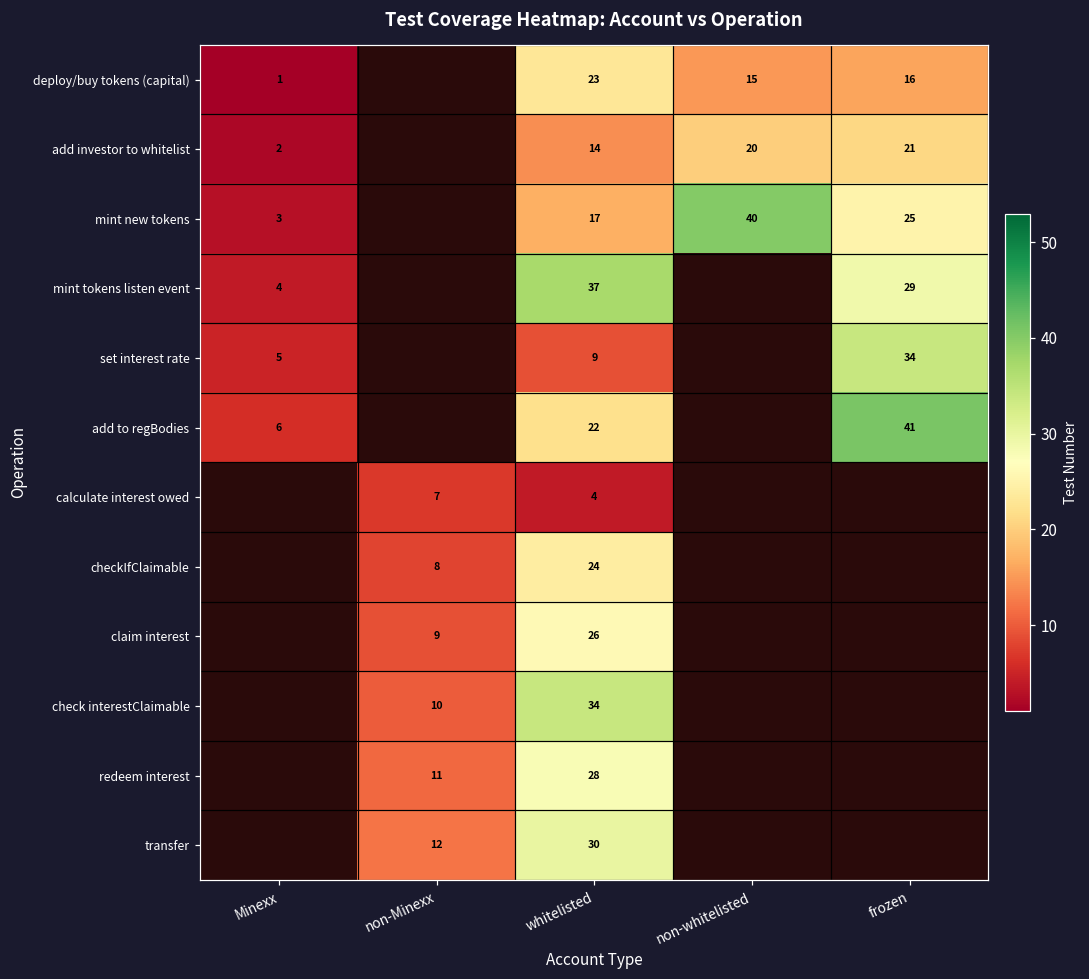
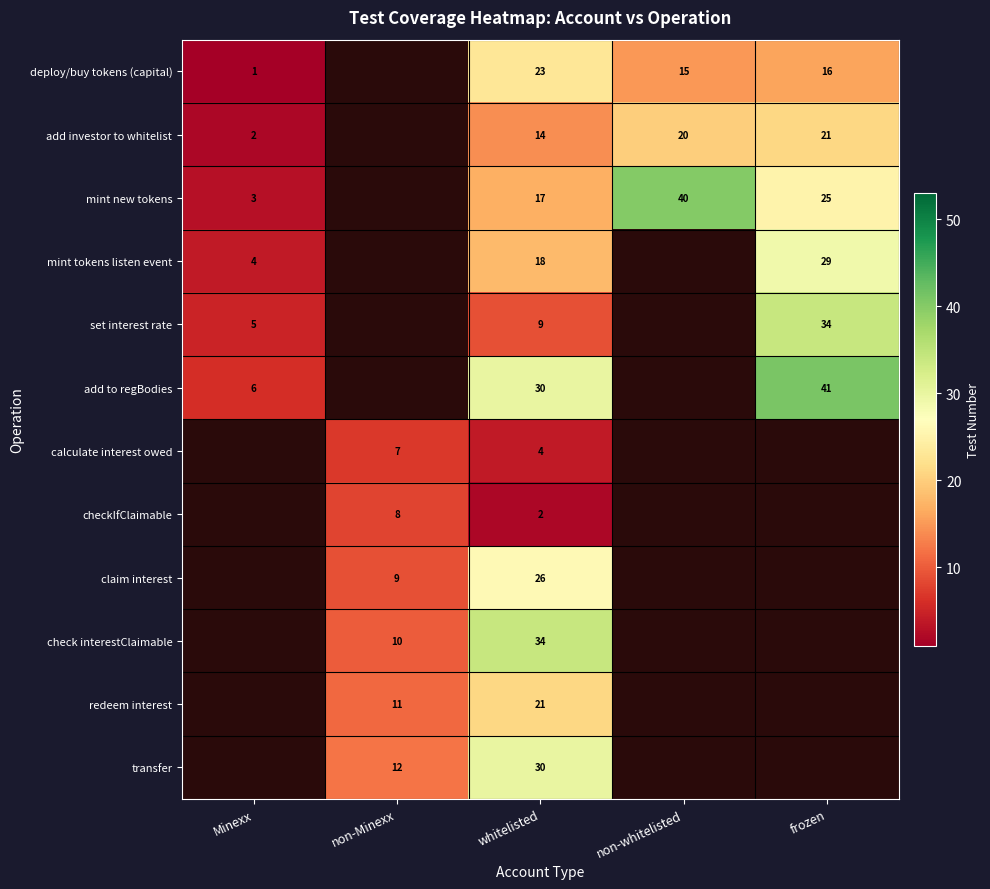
  {
    "deploy/buy tokens (capital)": {
      "Minexx": 1,
      "whitelisted": 23,
      "non-whitelisted": 15,
      "frozen": 16
    },
    "add investor to whitelist": {
      "Minexx": 2,
      "whitelisted": 14,
      "non-whitelisted": 20,
      "frozen": 21
    },
    "mint new tokens": {
      "Minexx": 3,
      "whitelisted": 17,
      "non-whitelisted": 40,
      "frozen": 25
    },
    "mint tokens listen event": {
      "Minexx": 4,
-     "whitelisted": 37,
+     "whitelisted": 18,
      "frozen": 29
    },
    "set interest rate": {
      "Minexx": 5,
      "whitelisted": 9,
      "frozen": 34
    },
    "add to regBodies": {
      "Minexx": 6,
-     "whitelisted": 22,
+     "whitelisted": 30,
      "frozen": 41
    },
    "calculate interest owed": {
      "non-Minexx": 7,
      "whitelisted": 4
    },
    "checkIfClaimable": {
      "non-Minexx": 8,
-     "whitelisted": 24
+     "whitelisted": 2
    },
    "claim interest": {
      "non-Minexx": 9,
      "whitelisted": 26
    },
    "check interestClaimable": {
      "non-Minexx": 10,
      "whitelisted": 34
    },
    "redeem interest": {
      "non-Minexx": 11,
-     "whitelisted": 28
+     "whitelisted": 21
    },
    "transfer": {
      "non-Minexx": 12,
      "whitelisted": 30
    }
  }
